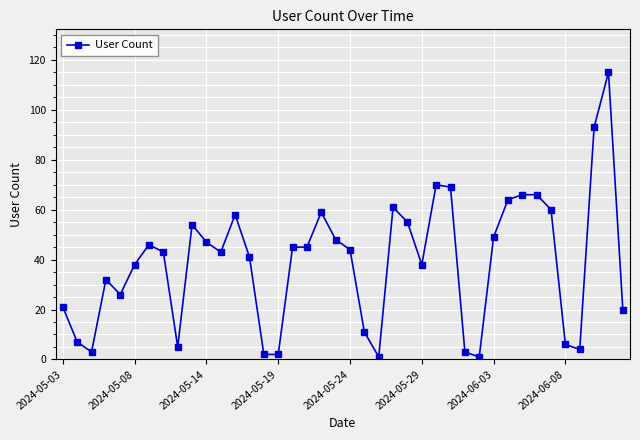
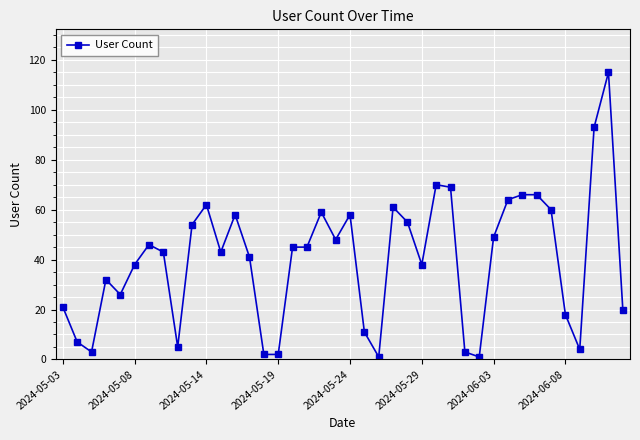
  {
    "2024-05-03": 21,
    "2024-05-08": 38,
-   "2024-05-14": 47,
+   "2024-05-14": 62,
    "2024-05-19": 2,
-   "2024-05-24": 44,
+   "2024-05-24": 58,
    "2024-05-29": 38,
    "2024-06-03": 49,
-   "2024-06-08": 6
+   "2024-06-08": 18
  }
